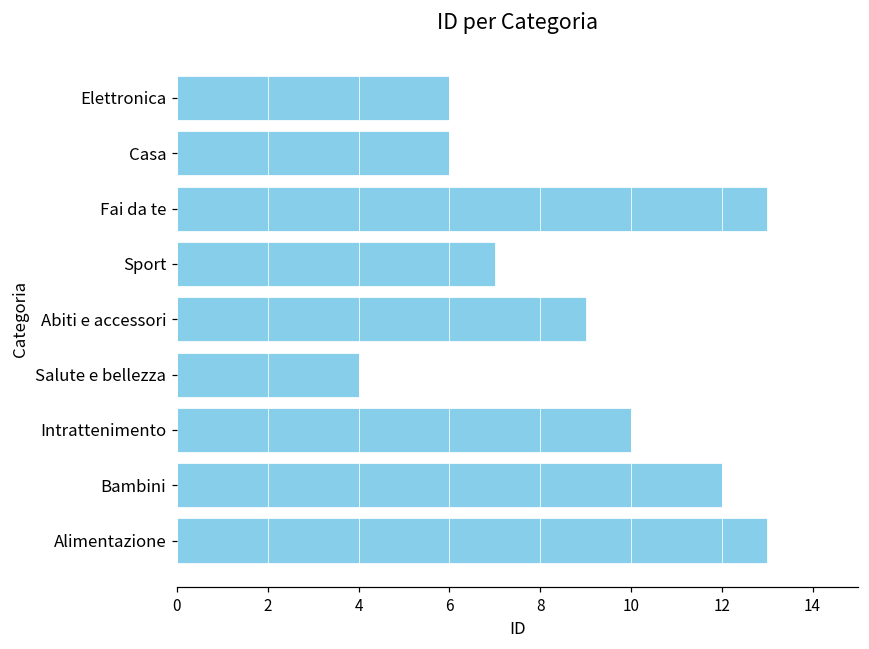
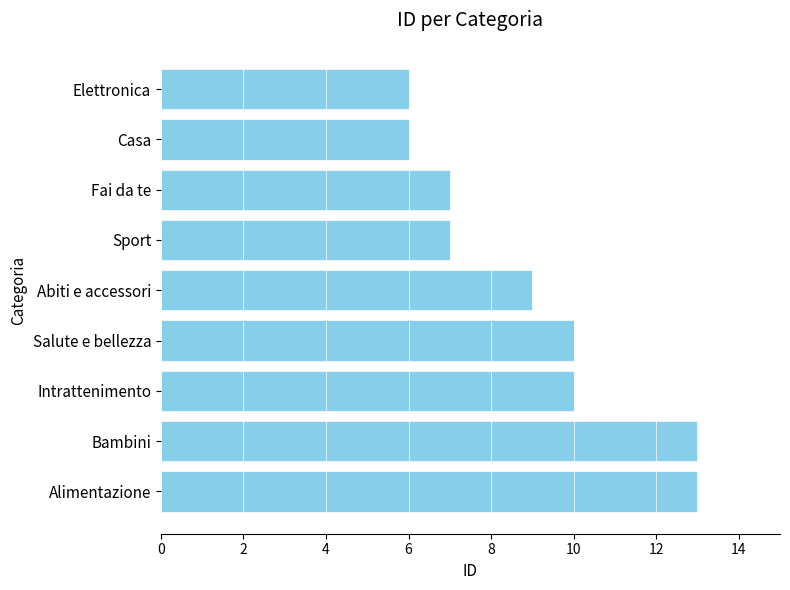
  {
    "Elettronica": 6,
    "Casa": 6,
-   "Fai da te": 13,
+   "Fai da te": 7,
    "Sport": 7,
    "Abiti e accessori": 9,
-   "Salute e bellezza": 4,
+   "Salute e bellezza": 10,
    "Intrattenimento": 10,
-   "Bambini": 12,
+   "Bambini": 13,
    "Alimentazione": 13
  }
